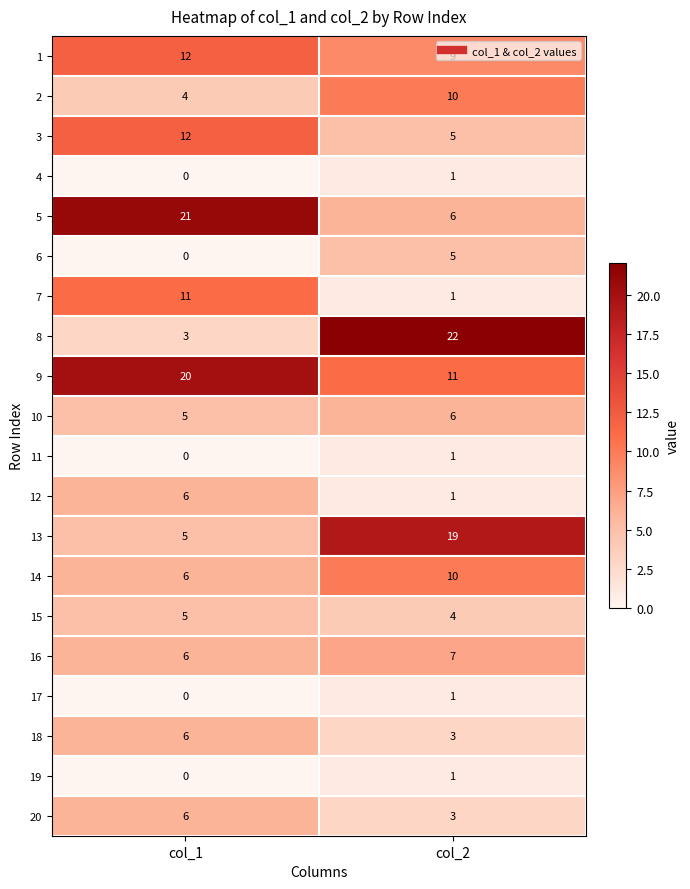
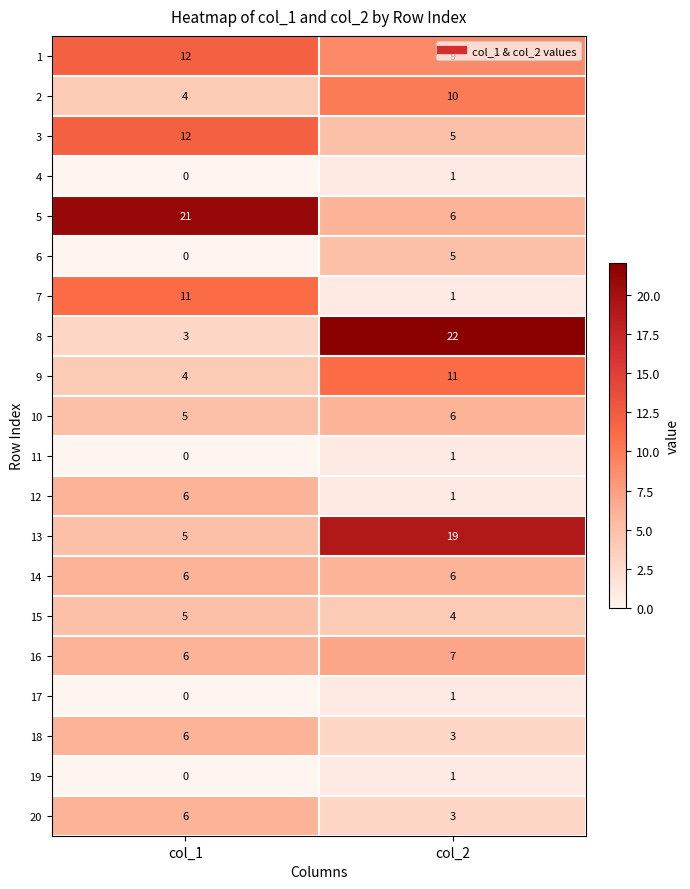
  {
    "1": {
      "col_1": 12
    },
    "2": {
      "col_1": 4,
      "col_2": 10
    },
    "3": {
      "col_1": 12,
      "col_2": 5
    },
    "4": {
      "col_1": 0,
      "col_2": 1
    },
    "5": {
      "col_1": 21,
      "col_2": 6
    },
    "6": {
      "col_1": 0,
      "col_2": 5
    },
    "7": {
      "col_1": 11,
      "col_2": 1
    },
    "8": {
      "col_1": 3,
      "col_2": 22
    },
    "9": {
-     "col_1": 20,
+     "col_1": 4,
      "col_2": 11
    },
    "10": {
      "col_1": 5,
      "col_2": 6
    },
    "11": {
      "col_1": 0,
      "col_2": 1
    },
    "12": {
      "col_1": 6,
      "col_2": 1
    },
    "13": {
      "col_1": 5,
      "col_2": 19
    },
    "14": {
      "col_1": 6,
-     "col_2": 10
+     "col_2": 6
    },
    "15": {
      "col_1": 5,
      "col_2": 4
    },
    "16": {
      "col_1": 6,
      "col_2": 7
    },
    "17": {
      "col_1": 0,
      "col_2": 1
    },
    "18": {
      "col_1": 6,
      "col_2": 3
    },
    "19": {
      "col_1": 0,
      "col_2": 1
    },
    "20": {
      "col_1": 6,
      "col_2": 3
    }
  }
